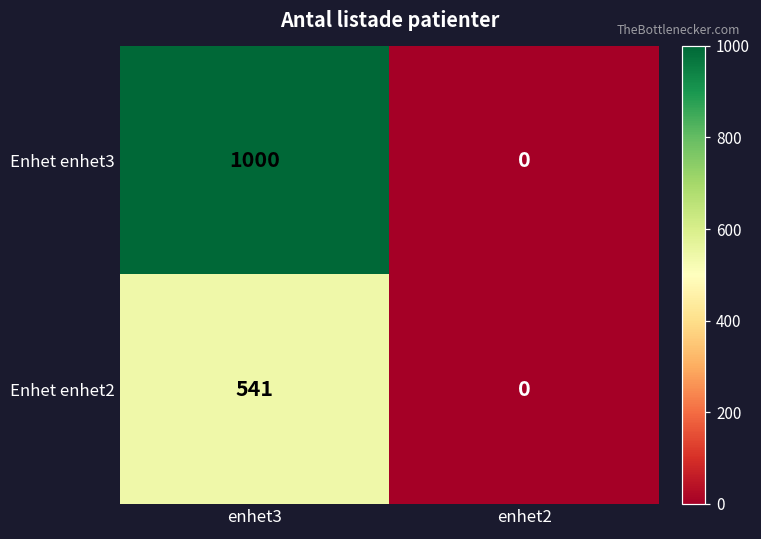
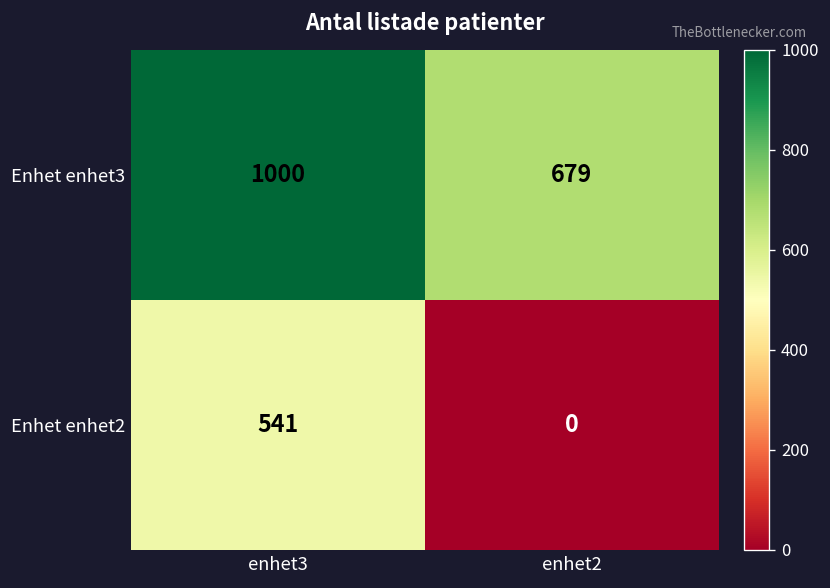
  {
    "Enhet enhet3": {
      "enhet3": 1000,
-     "enhet2": 0
+     "enhet2": 679
    },
    "Enhet enhet2": {
      "enhet3": 541,
      "enhet2": 0
    }
  }
